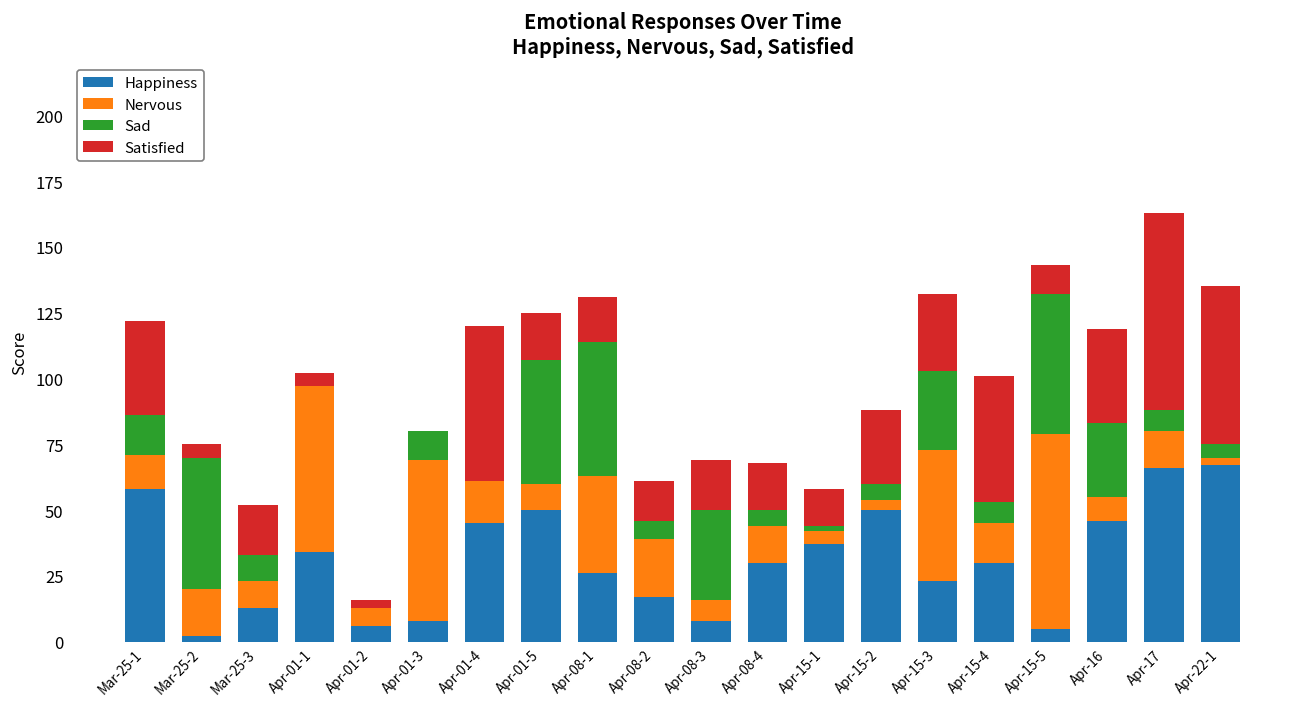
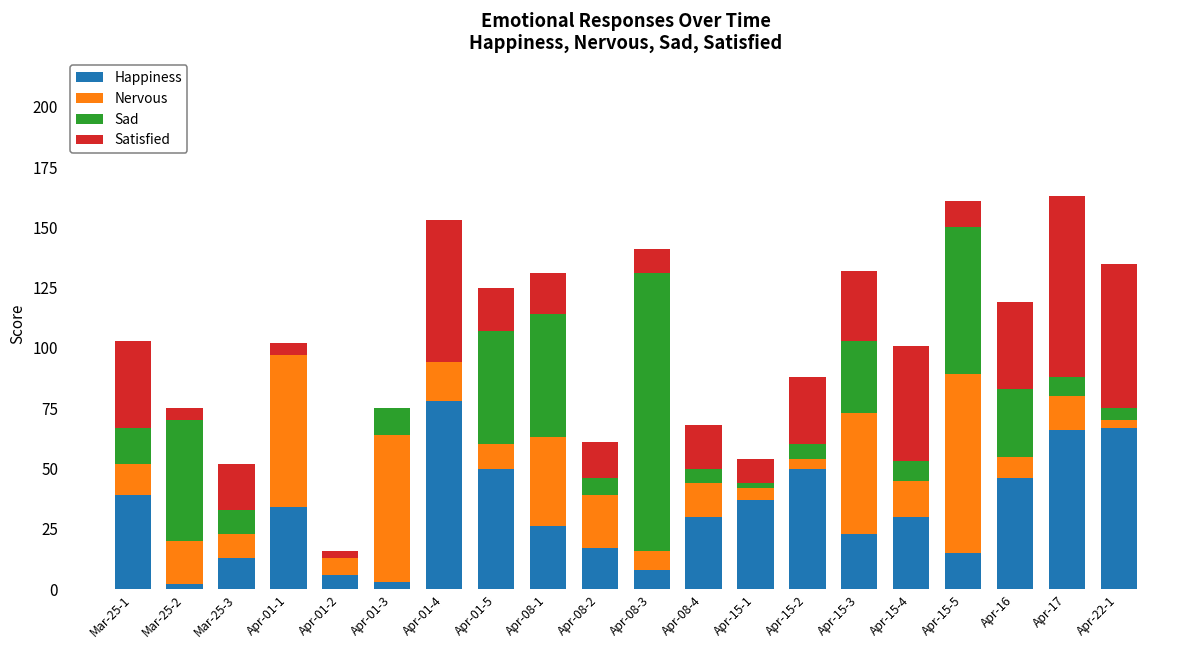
  {
    "Happiness": {
-     "Mar-25-1": 58,
+     "Mar-25-1": 39,
      "Mar-25-2": 2,
      "Mar-25-3": 13,
      "Apr-01-1": 34,
      "Apr-01-2": 6,
-     "Apr-01-3": 8,
-     "Apr-01-4": 45,
+     "Apr-01-3": 3,
+     "Apr-01-4": 78,
      "Apr-01-5": 50,
      "Apr-08-1": 26,
      "Apr-08-2": 17,
      "Apr-08-3": 8,
      "Apr-08-4": 30,
      "Apr-15-1": 37,
      "Apr-15-2": 50,
      "Apr-15-3": 23,
      "Apr-15-4": 30,
-     "Apr-15-5": 5,
+     "Apr-15-5": 15,
      "Apr-16": 46,
      "Apr-17": 66,
      "Apr-22-1": 67
    },
    "Nervous": {
      "Mar-25-1": 13,
      "Mar-25-2": 18,
      "Mar-25-3": 10,
      "Apr-01-1": 63,
      "Apr-01-2": 7,
      "Apr-01-3": 61,
      "Apr-01-4": 16,
      "Apr-01-5": 10,
      "Apr-08-1": 37,
      "Apr-08-2": 22,
      "Apr-08-3": 8,
      "Apr-08-4": 14,
      "Apr-15-1": 5,
      "Apr-15-2": 4,
      "Apr-15-3": 50,
      "Apr-15-4": 15,
      "Apr-15-5": 74,
      "Apr-16": 9,
      "Apr-17": 14,
      "Apr-22-1": 3
    },
    "Sad": {
      "Mar-25-1": 15,
      "Mar-25-2": 50,
      "Mar-25-3": 10,
      "Apr-01-1": 0,
      "Apr-01-2": 0,
      "Apr-01-3": 11,
      "Apr-01-4": 0,
      "Apr-01-5": 47,
      "Apr-08-1": 51,
      "Apr-08-2": 7,
-     "Apr-08-3": 34,
+     "Apr-08-3": 115,
      "Apr-08-4": 6,
      "Apr-15-1": 2,
      "Apr-15-2": 6,
      "Apr-15-3": 30,
      "Apr-15-4": 8,
-     "Apr-15-5": 53,
+     "Apr-15-5": 61,
      "Apr-16": 28,
      "Apr-17": 8,
      "Apr-22-1": 5
    },
    "Satisfied": {
      "Mar-25-1": 36,
      "Mar-25-2": 5,
      "Mar-25-3": 19,
      "Apr-01-1": 5,
      "Apr-01-2": 3,
      "Apr-01-3": 0,
      "Apr-01-4": 59,
      "Apr-01-5": 18,
      "Apr-08-1": 17,
      "Apr-08-2": 15,
-     "Apr-08-3": 19,
+     "Apr-08-3": 10,
      "Apr-08-4": 18,
-     "Apr-15-1": 14,
+     "Apr-15-1": 10,
      "Apr-15-2": 28,
      "Apr-15-3": 29,
      "Apr-15-4": 48,
      "Apr-15-5": 11,
      "Apr-16": 36,
      "Apr-17": 75,
      "Apr-22-1": 60
    }
  }
